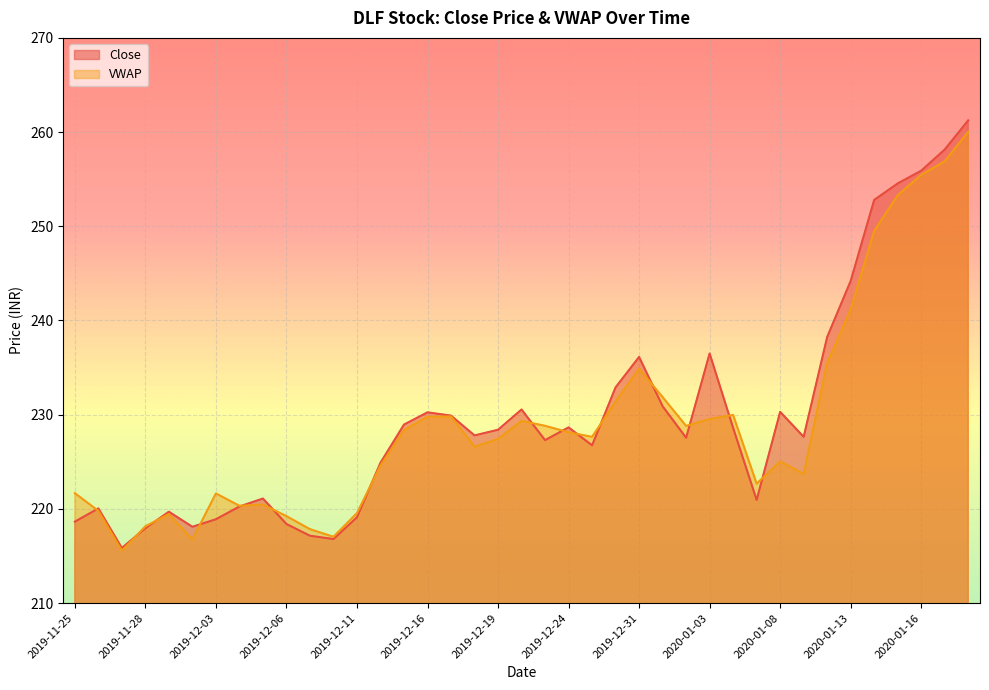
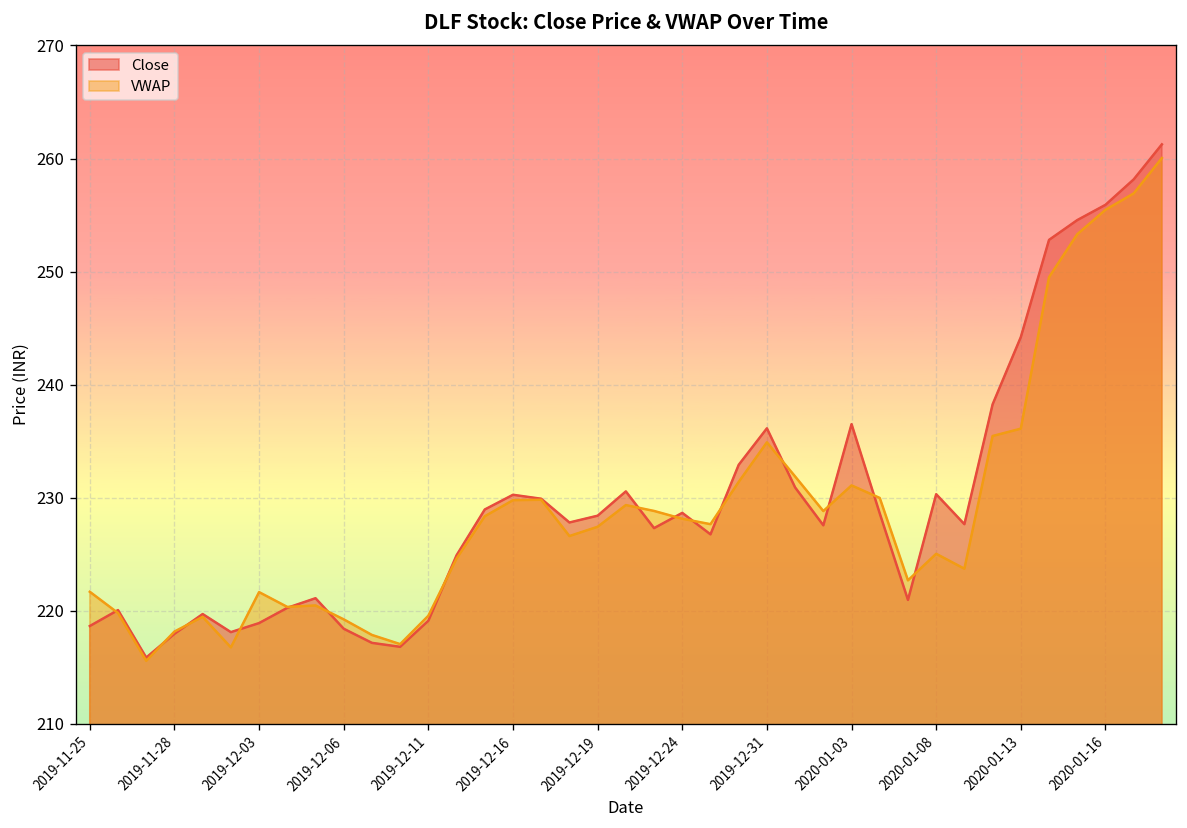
  {
    "Close": {
      "2019-11-25": 219,
      "2019-12-03": 219,
      "2019-12-06": 218,
      "2019-12-11": 219,
      "2019-12-16": 230,
      "2019-12-19": 228,
      "2019-12-24": 229,
      "2019-12-31": 236,
      "2020-01-03": 237,
      "2020-01-08": 230,
      "2020-01-13": 244,
      "2020-01-16": 256
    },
    "VWAP": {
      "2019-11-25": 222,
      "2019-12-03": 222,
      "2019-12-06": 219,
      "2019-12-11": 220,
      "2019-12-16": 230,
      "2019-12-19": 227,
      "2019-12-24": 228,
      "2019-12-31": 235,
-     "2020-01-03": 230,
+     "2020-01-03": 231,
      "2020-01-08": 225,
-     "2020-01-13": 241,
+     "2020-01-13": 236,
      "2020-01-16": 255
    }
  }
